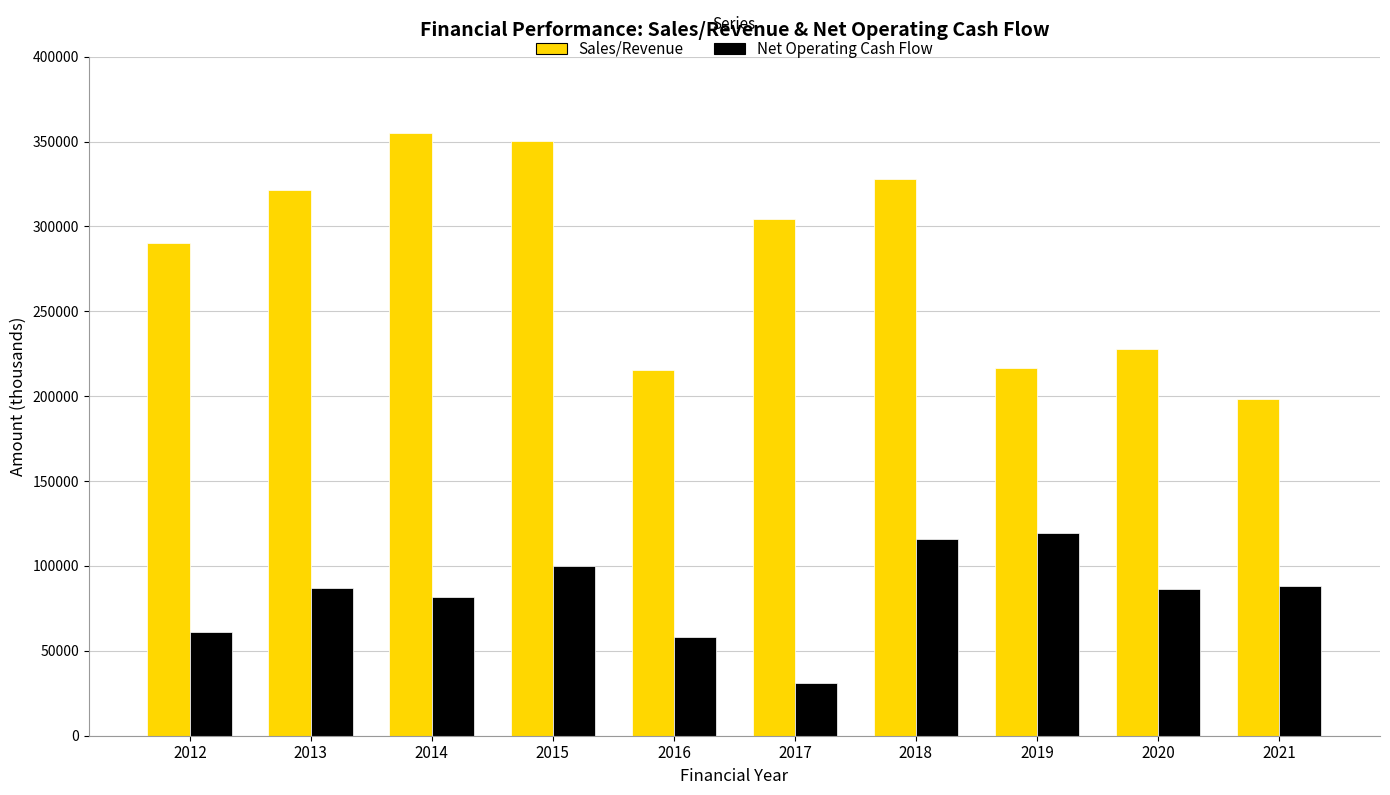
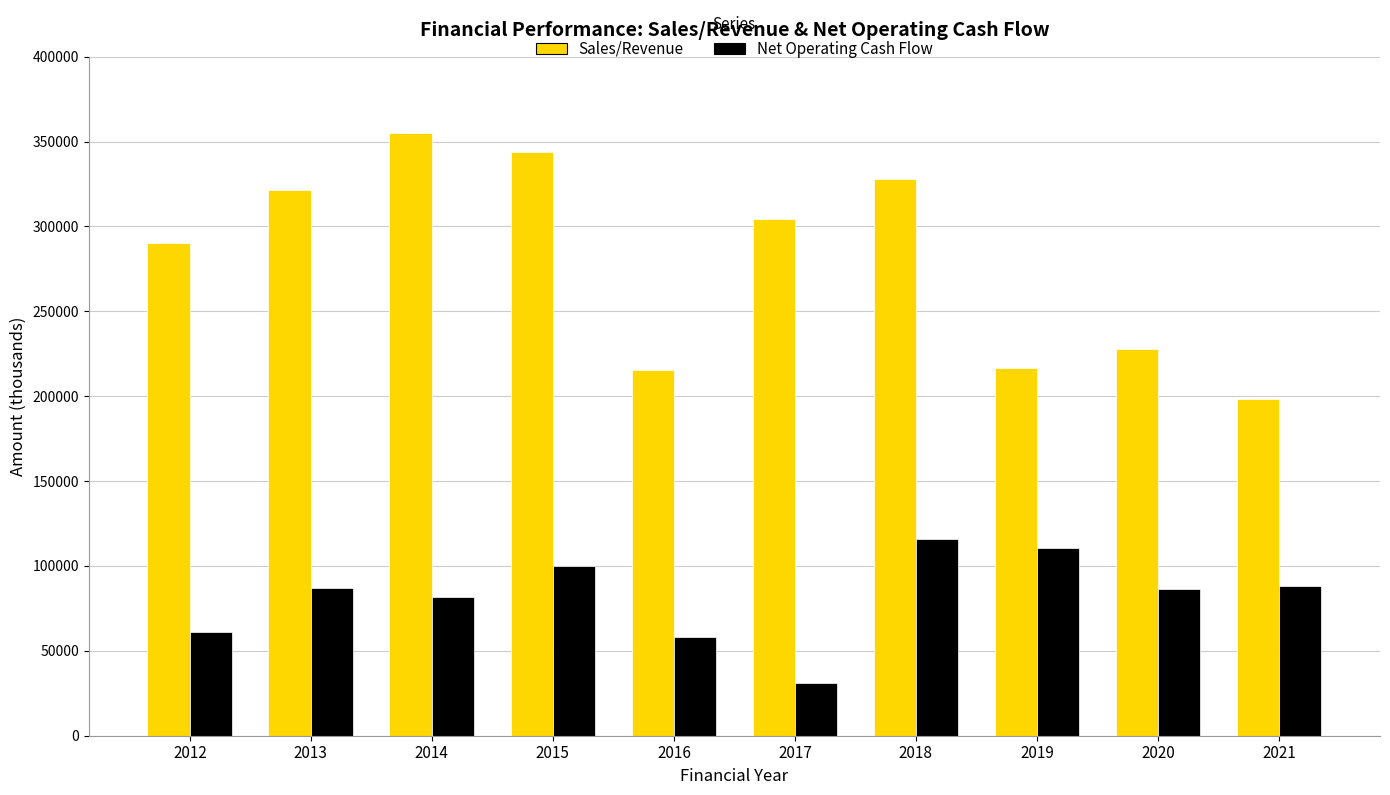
  {
    "Sales/Revenue": {
      "2012": 290000,
      "2013": 321000,
      "2014": 355000,
-     "2015": 350000,
+     "2015": 344000,
      "2016": 215000,
      "2017": 305000,
      "2018": 328000,
      "2019": 216000,
      "2020": 228000,
      "2021": 198000
    },
    "Net Operating Cash Flow": {
      "2012": 61000,
      "2013": 87000,
      "2014": 82000,
      "2015": 100000,
      "2016": 58000,
      "2017": 31000,
      "2018": 116000,
-     "2019": 119000,
+     "2019": 111000,
      "2020": 86000,
      "2021": 88000
    }
  }
